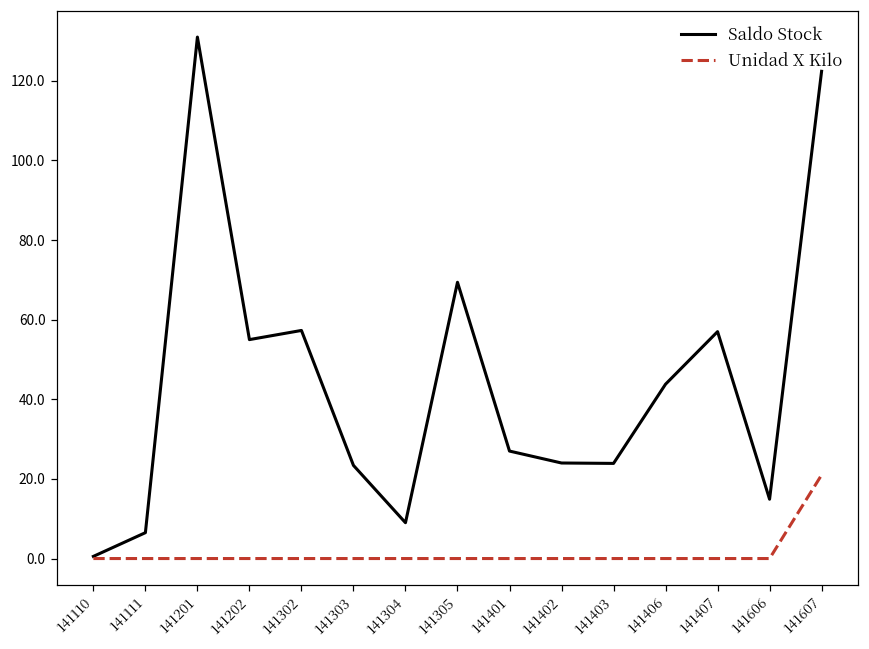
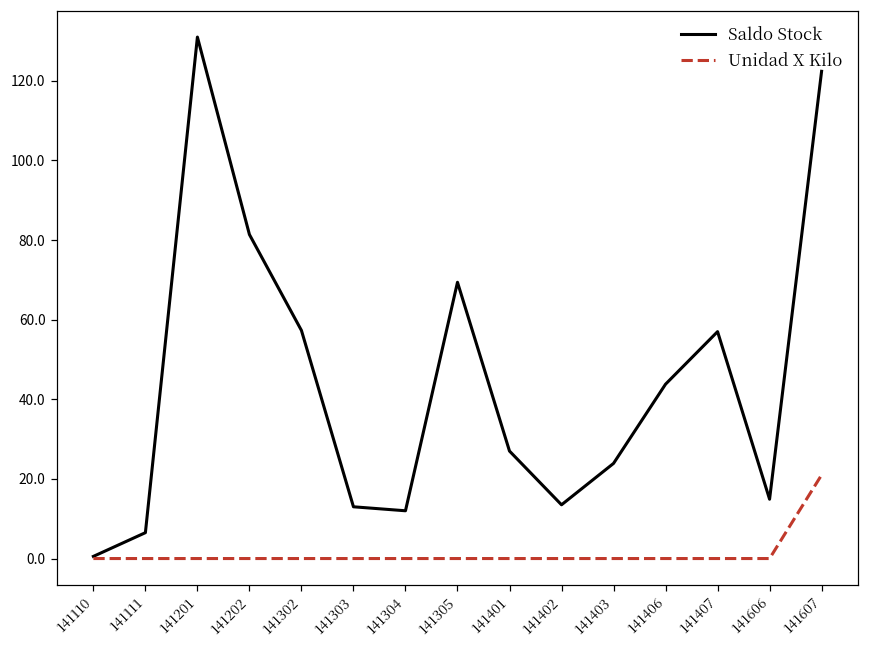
  {
    "Saldo Stock": {
      "141111": 7,
      "141201": 131,
-     "141202": 55,
+     "141202": 81,
      "141302": 57,
-     "141303": 23,
-     "141304": 9,
+     "141303": 13,
+     "141304": 12,
      "141305": 69,
      "141401": 27,
-     "141402": 24,
+     "141402": 14,
      "141403": 24,
      "141406": 44,
      "141407": 57,
      "141606": 15,
      "141607": 122
    },
    "Unidad X Kilo": {
      "141111": 0,
      "141201": 0,
      "141202": 0,
      "141302": 0,
      "141303": 0,
      "141304": 0,
      "141305": 0,
      "141401": 0,
      "141402": 0,
      "141403": 0,
      "141406": 0,
      "141407": 0,
      "141606": 0,
      "141607": 21
    }
  }
